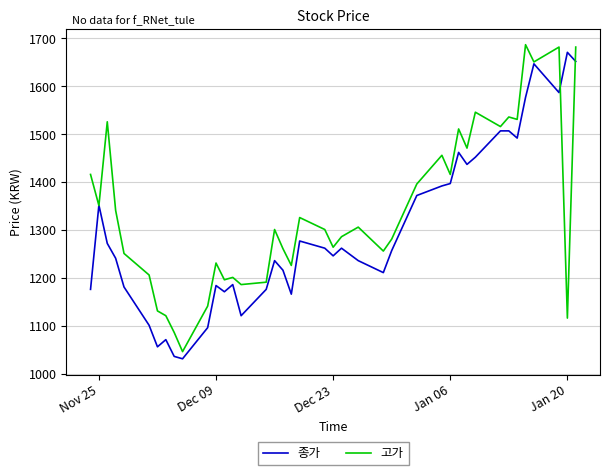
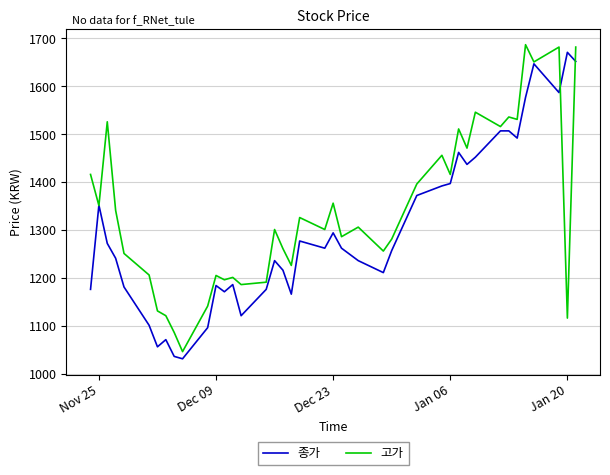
  {
    "종가": {
      "Dec 09": 1180,
-     "Dec 23": 1250,
+     "Dec 23": 1290,
      "Jan 06": 1400,
      "Jan 20": 1670
    },
    "고가": {
-     "Dec 09": 1230,
-     "Dec 23": 1260,
+     "Dec 09": 1210,
+     "Dec 23": 1360,
      "Jan 06": 1420,
      "Jan 20": 1120
    }
  }
